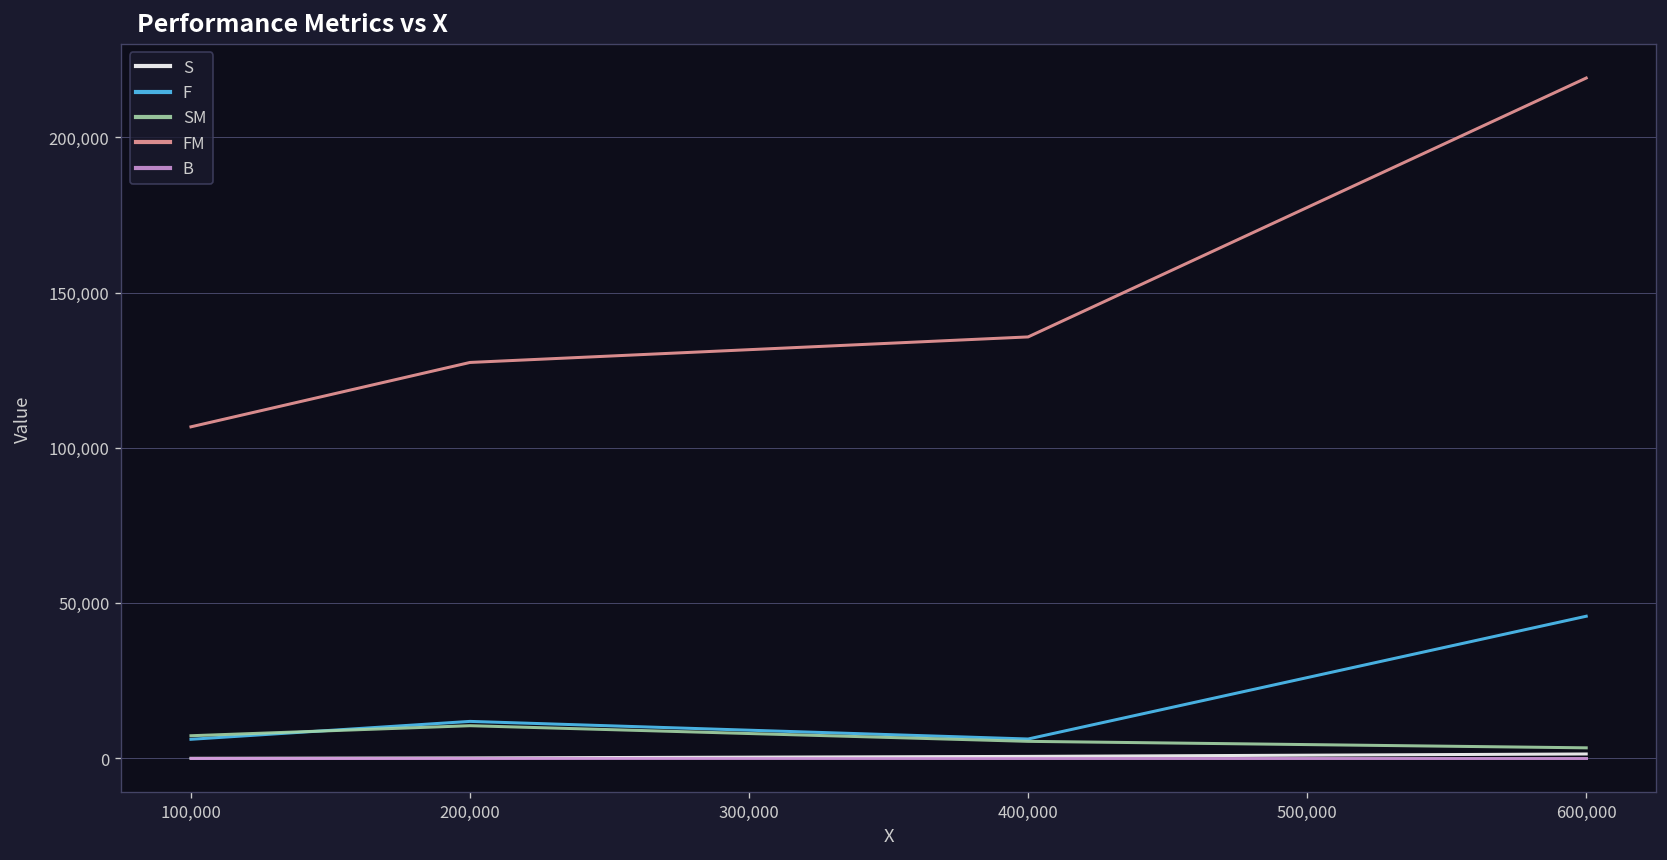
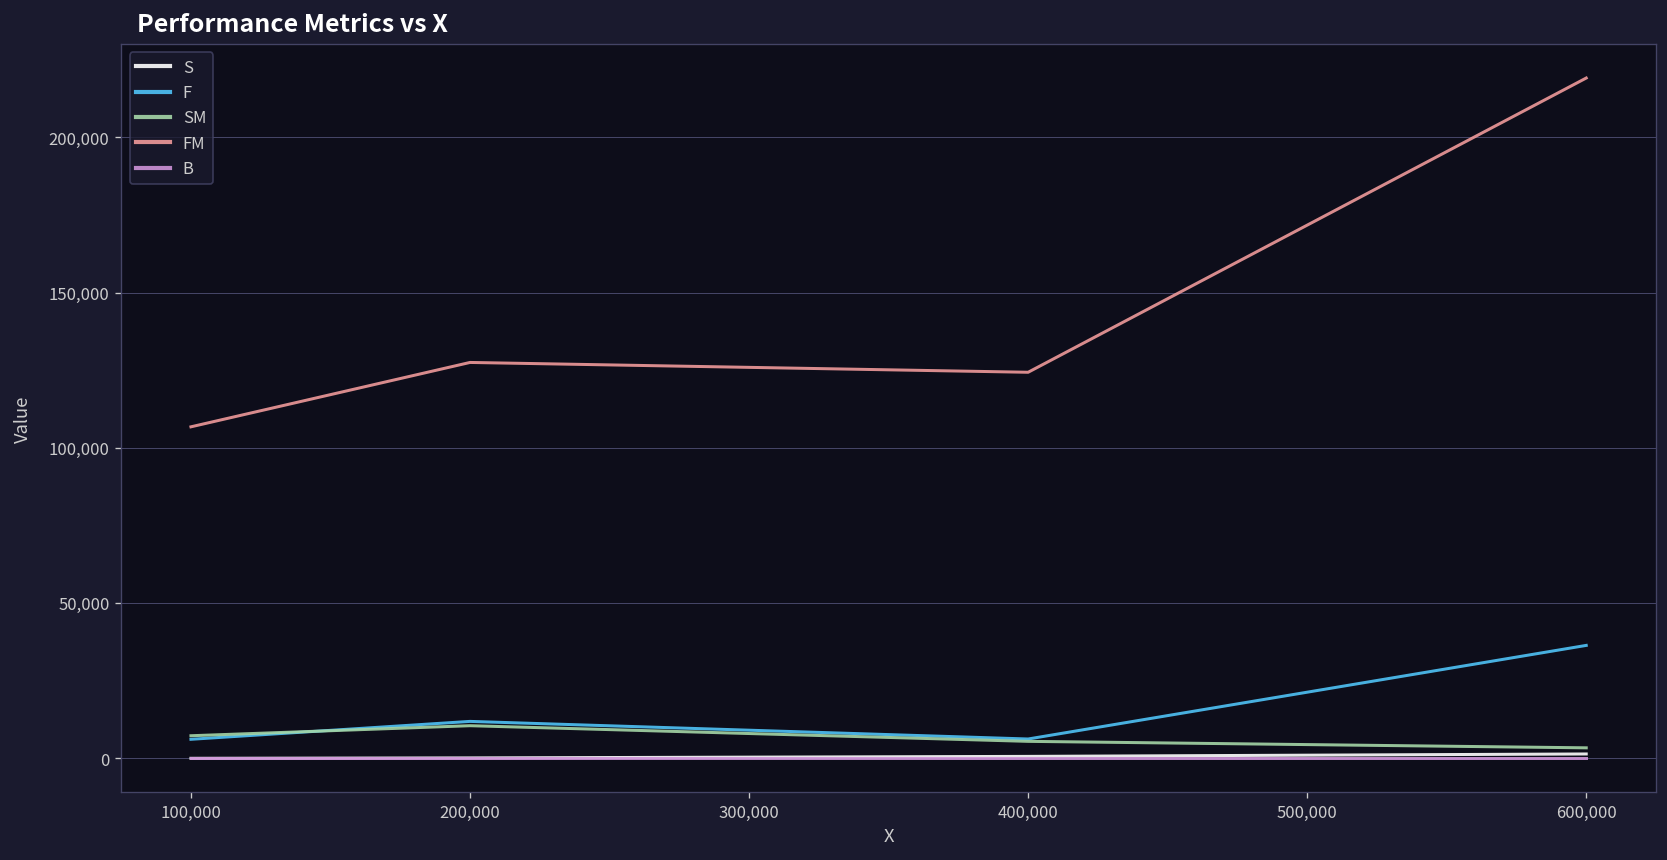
  {
    "S": {
      "600,000": "1,000"
    },
    "F": {
      "100,000": "6,000",
      "200,000": "12,000",
-     "600,000": "46,000"
+     "600,000": "36,000"
    },
    "SM": {
      "100,000": "7,000",
      "200,000": "11,000",
      "600,000": "3,000"
    },
    "FM": {
      "100,000": "107,000",
      "200,000": "128,000",
-     "400,000": "136,000",
+     "400,000": "124,000",
      "600,000": "219,000"
    },
    "B": {
      "600,000": "0"
    }
  }
